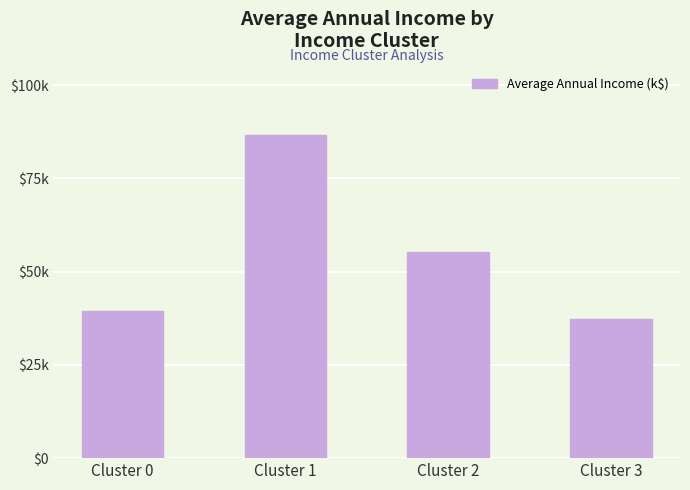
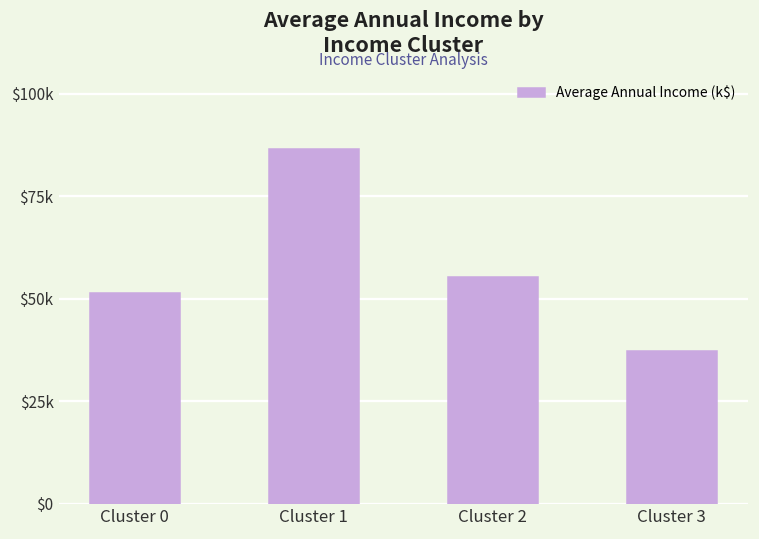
  {
-   "Cluster 0": "$39000",
+   "Cluster 0": "$52000",
    "Cluster 1": "$87000",
    "Cluster 2": "$55000",
    "Cluster 3": "$37000"
  }
